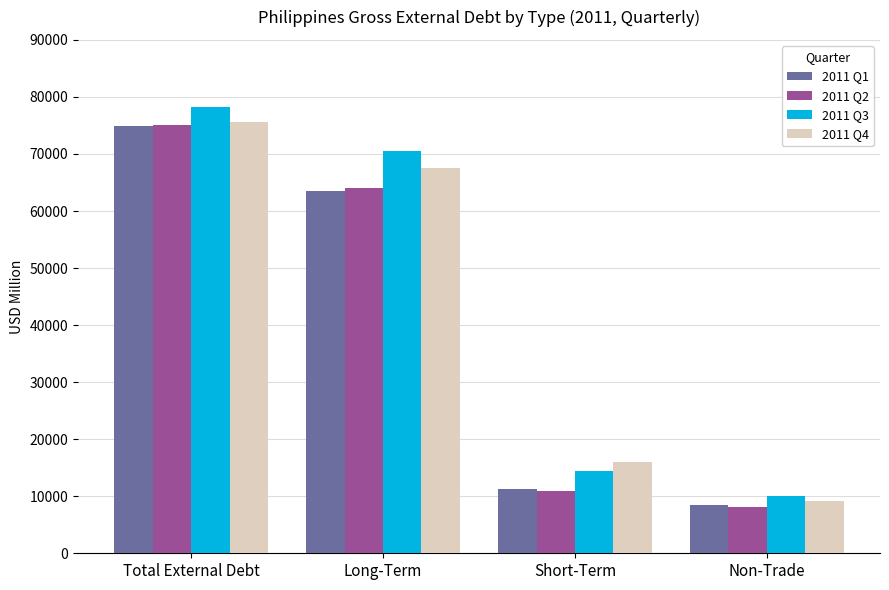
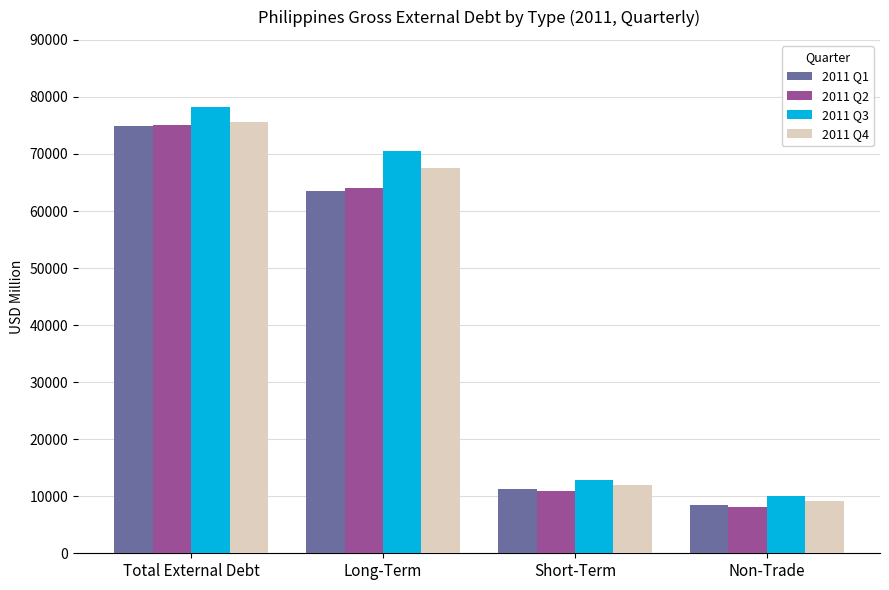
  {
    "2011 Q3": {
      "Total External Debt": 78000,
      "Long-Term": 71000,
-     "Short-Term": 14000,
+     "Short-Term": 13000,
      "Non-Trade": 10000
    },
    "2011 Q4": {
      "Total External Debt": 76000,
      "Long-Term": 67000,
-     "Short-Term": 16000,
+     "Short-Term": 12000,
      "Non-Trade": 9000
    }
  }
